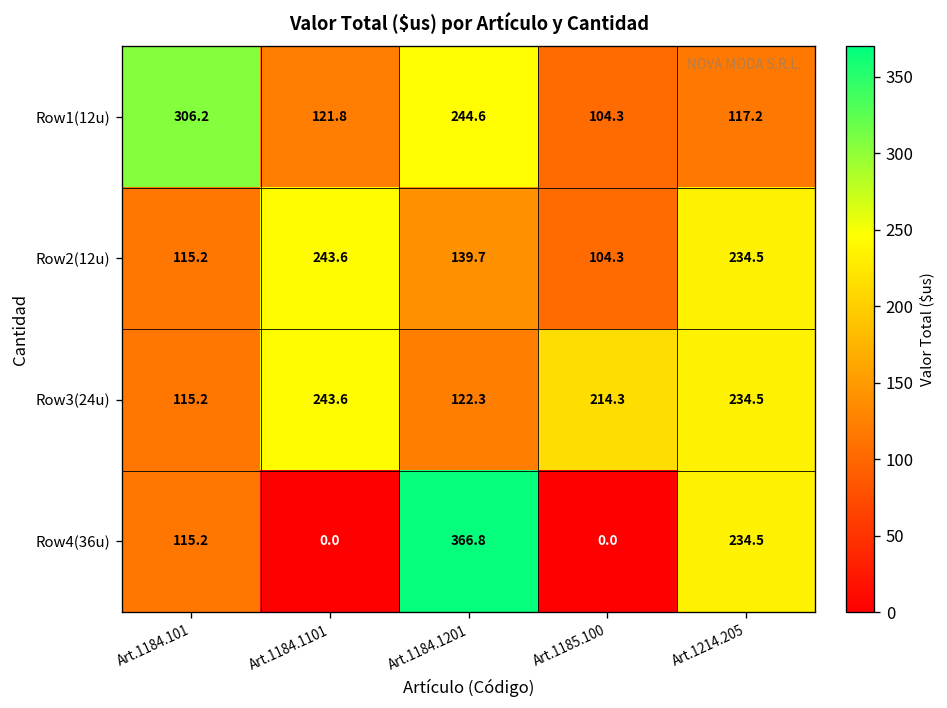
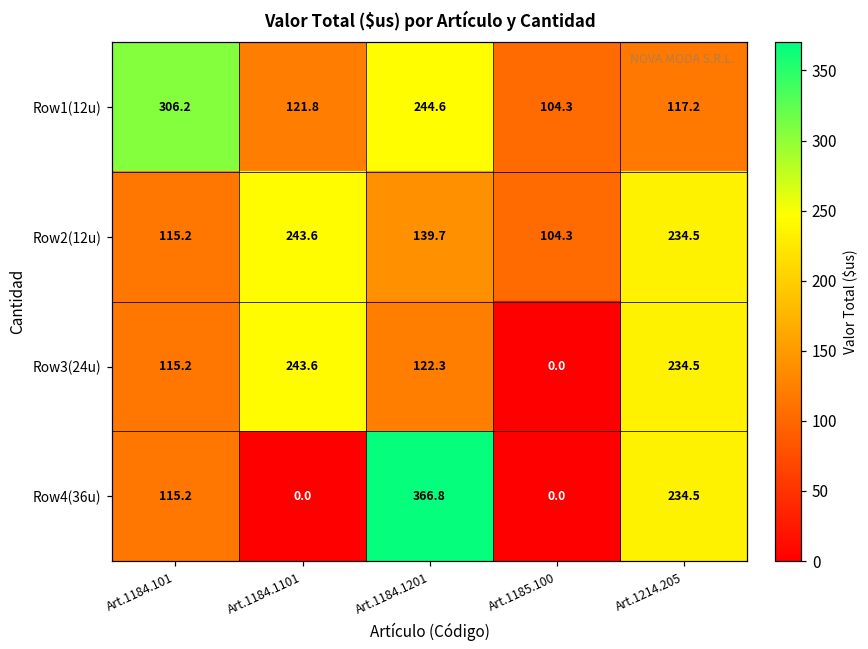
  {
    "Row1(12u)": {
      "Art.1184.101": 306.2,
      "Art.1184.1101": 121.8,
      "Art.1184.1201": 244.6,
      "Art.1185.100": 104.3
    },
    "Row2(12u)": {
      "Art.1184.101": 115.2,
      "Art.1184.1101": 243.6,
      "Art.1184.1201": 139.7,
      "Art.1185.100": 104.3,
      "Art.1214.205": 234.5
    },
    "Row3(24u)": {
      "Art.1184.101": 115.2,
      "Art.1184.1101": 243.6,
      "Art.1184.1201": 122.3,
-     "Art.1185.100": 214.3,
+     "Art.1185.100": 0.0,
      "Art.1214.205": 234.5
    },
    "Row4(36u)": {
      "Art.1184.101": 115.2,
      "Art.1184.1101": 0.0,
      "Art.1184.1201": 366.8,
      "Art.1185.100": 0.0,
      "Art.1214.205": 234.5
    }
  }
